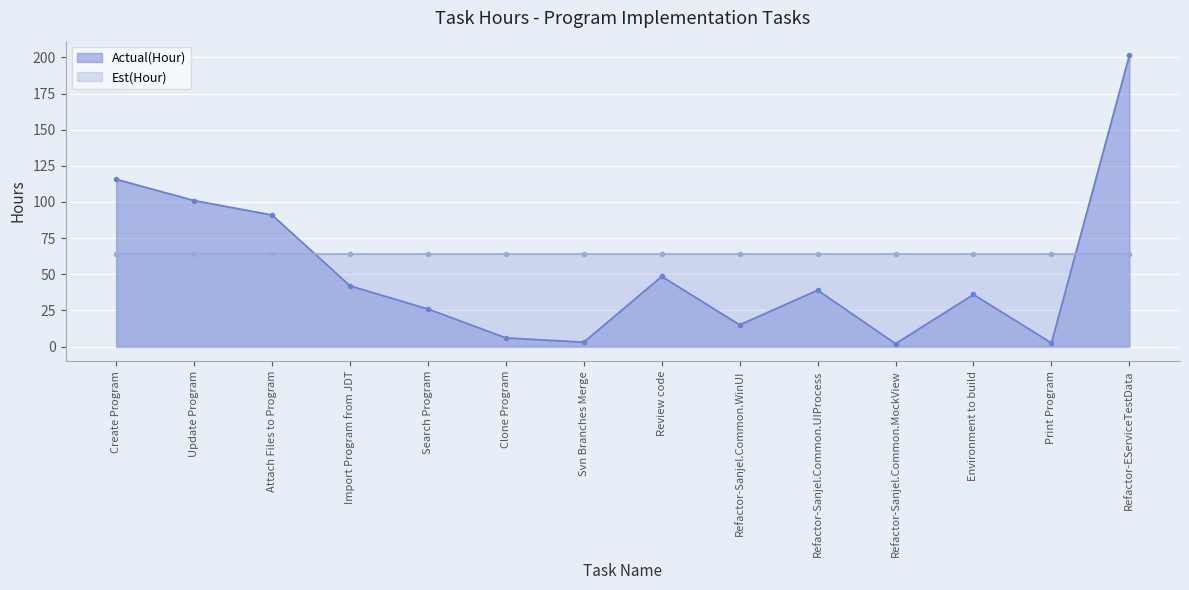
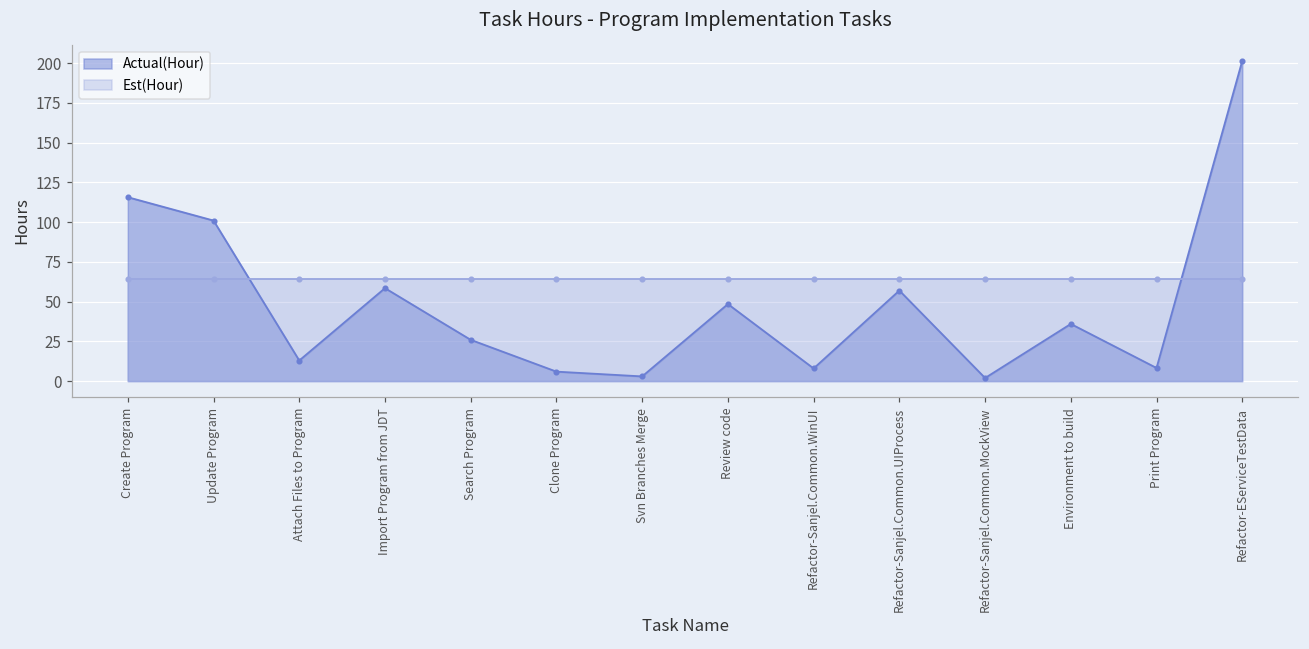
  {
    "Actual(Hour)": {
      "Create Program": 116,
      "Update Program": 101,
-     "Attach Files to Program": 91,
-     "Import Program from JDT": 42,
+     "Attach Files to Program": 13,
+     "Import Program from JDT": 59,
      "Search Program": 26,
      "Clone Program": 6,
      "Svn Branches Merge": 3,
      "Review code": 49,
-     "Refactor-Sanjel.Common.WinUI": 15,
-     "Refactor-Sanjel.Common.UIProcess": 39,
+     "Refactor-Sanjel.Common.WinUI": 8,
+     "Refactor-Sanjel.Common.UIProcess": 57,
      "Refactor-Sanjel.Common.MockView": 2,
      "Environment to build": 36,
-     "Print Program": 3,
+     "Print Program": 8,
      "Refactor-EServiceTestData": 202
    },
    "Est(Hour)": {
      "Create Program": 64,
      "Update Program": 64,
      "Attach Files to Program": 64,
      "Import Program from JDT": 64,
      "Search Program": 64,
      "Clone Program": 64,
      "Svn Branches Merge": 64,
      "Review code": 64,
      "Refactor-Sanjel.Common.WinUI": 64,
      "Refactor-Sanjel.Common.UIProcess": 64,
      "Refactor-Sanjel.Common.MockView": 64,
      "Environment to build": 64,
      "Print Program": 64,
      "Refactor-EServiceTestData": 64
    }
  }
